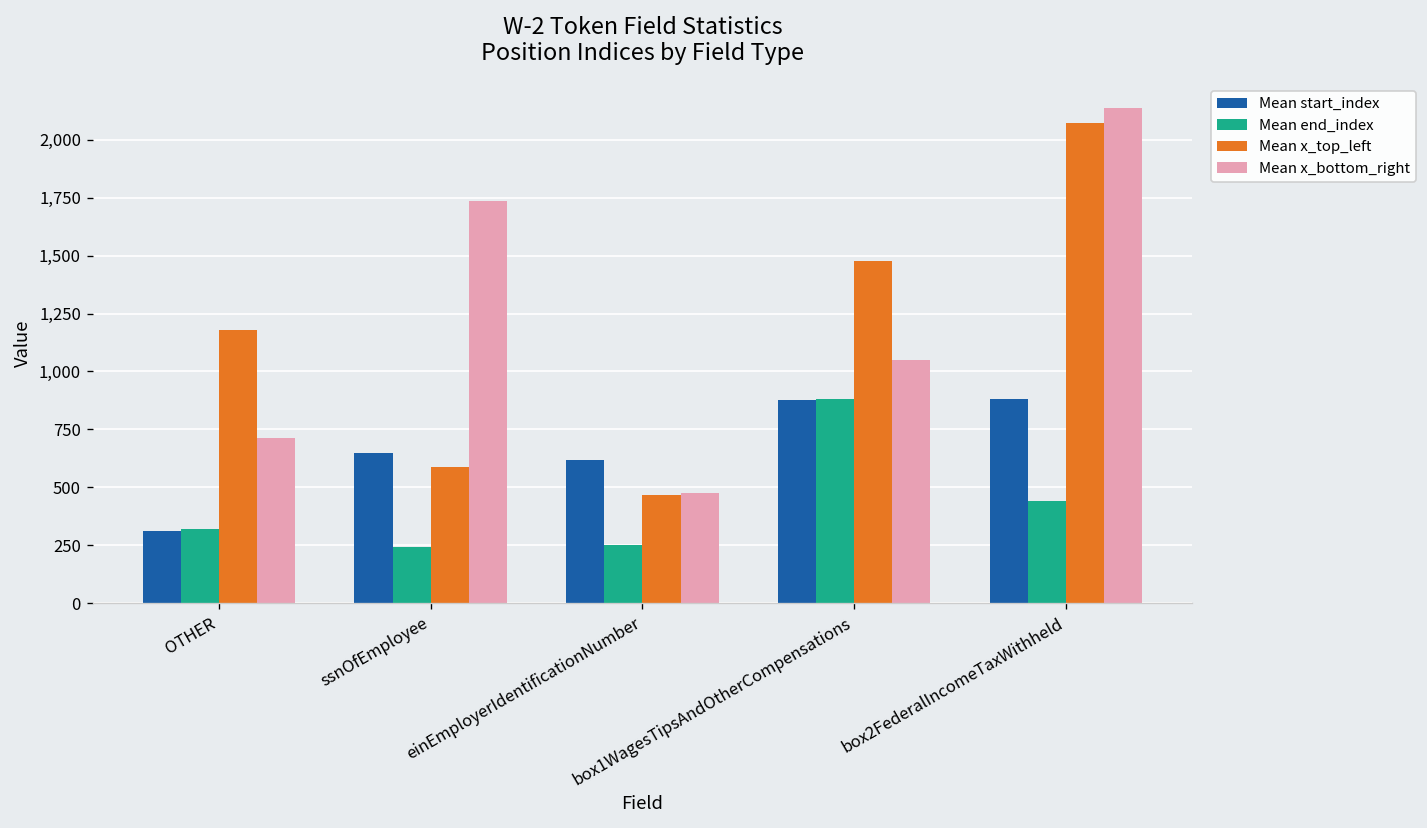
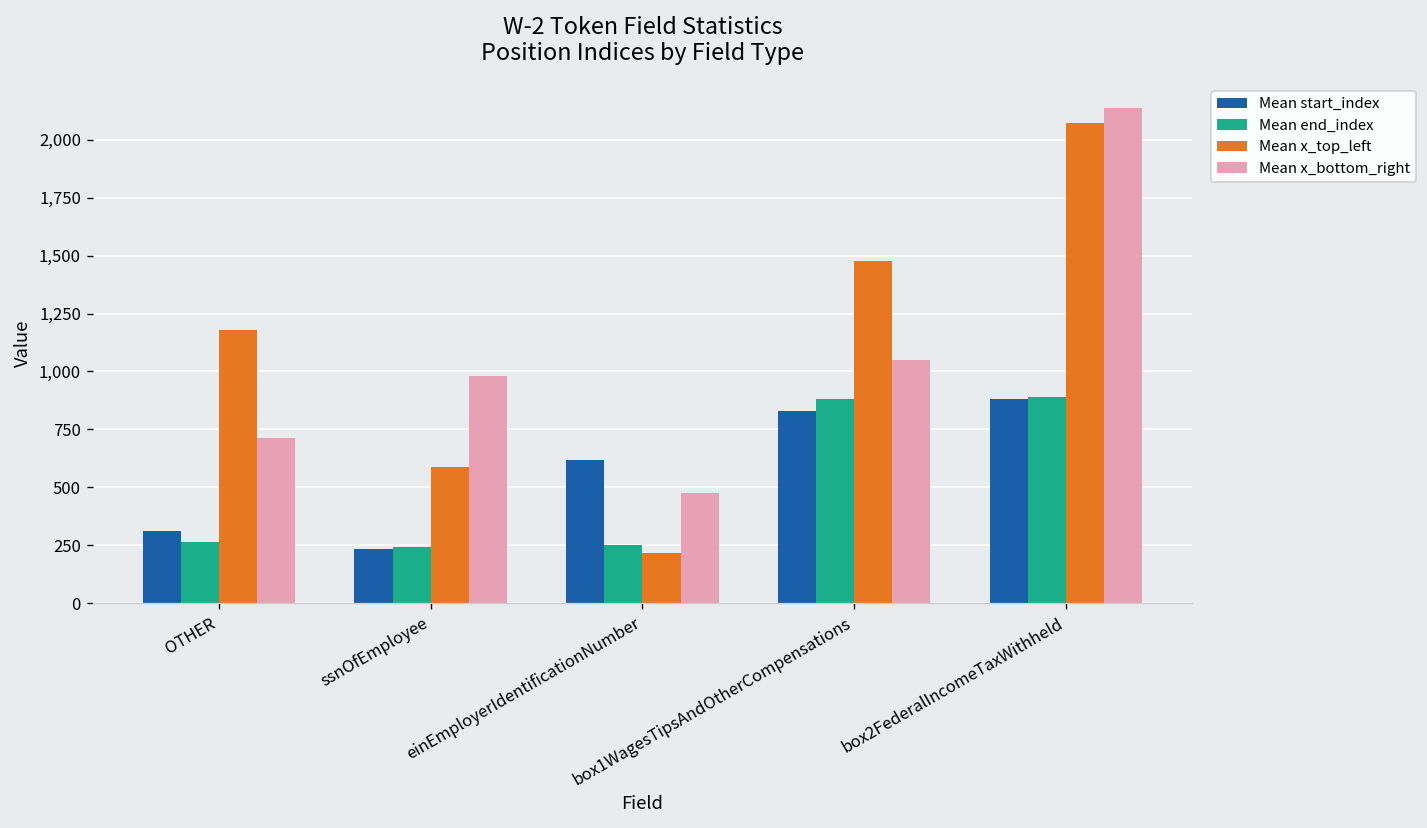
  {
    "Mean start_index": {
      "OTHER": "310",
-     "ssnOfEmployee": "650",
+     "ssnOfEmployee": "230",
      "einEmployerIdentificationNumber": "620",
-     "box1WagesTipsAndOtherCompensations": "880",
+     "box1WagesTipsAndOtherCompensations": "830",
      "box2FederalIncomeTaxWithheld": "880"
    },
    "Mean end_index": {
-     "OTHER": "320",
+     "OTHER": "260",
      "ssnOfEmployee": "240",
      "einEmployerIdentificationNumber": "250",
      "box1WagesTipsAndOtherCompensations": "880",
-     "box2FederalIncomeTaxWithheld": "440"
+     "box2FederalIncomeTaxWithheld": "890"
    },
    "Mean x_top_left": {
      "OTHER": "1,180",
      "ssnOfEmployee": "590",
-     "einEmployerIdentificationNumber": "470",
+     "einEmployerIdentificationNumber": "220",
      "box1WagesTipsAndOtherCompensations": "1,480",
      "box2FederalIncomeTaxWithheld": "2,070"
    },
    "Mean x_bottom_right": {
      "OTHER": "710",
-     "ssnOfEmployee": "1,730",
+     "ssnOfEmployee": "980",
      "einEmployerIdentificationNumber": "480",
      "box1WagesTipsAndOtherCompensations": "1,050",
      "box2FederalIncomeTaxWithheld": "2,140"
    }
  }
